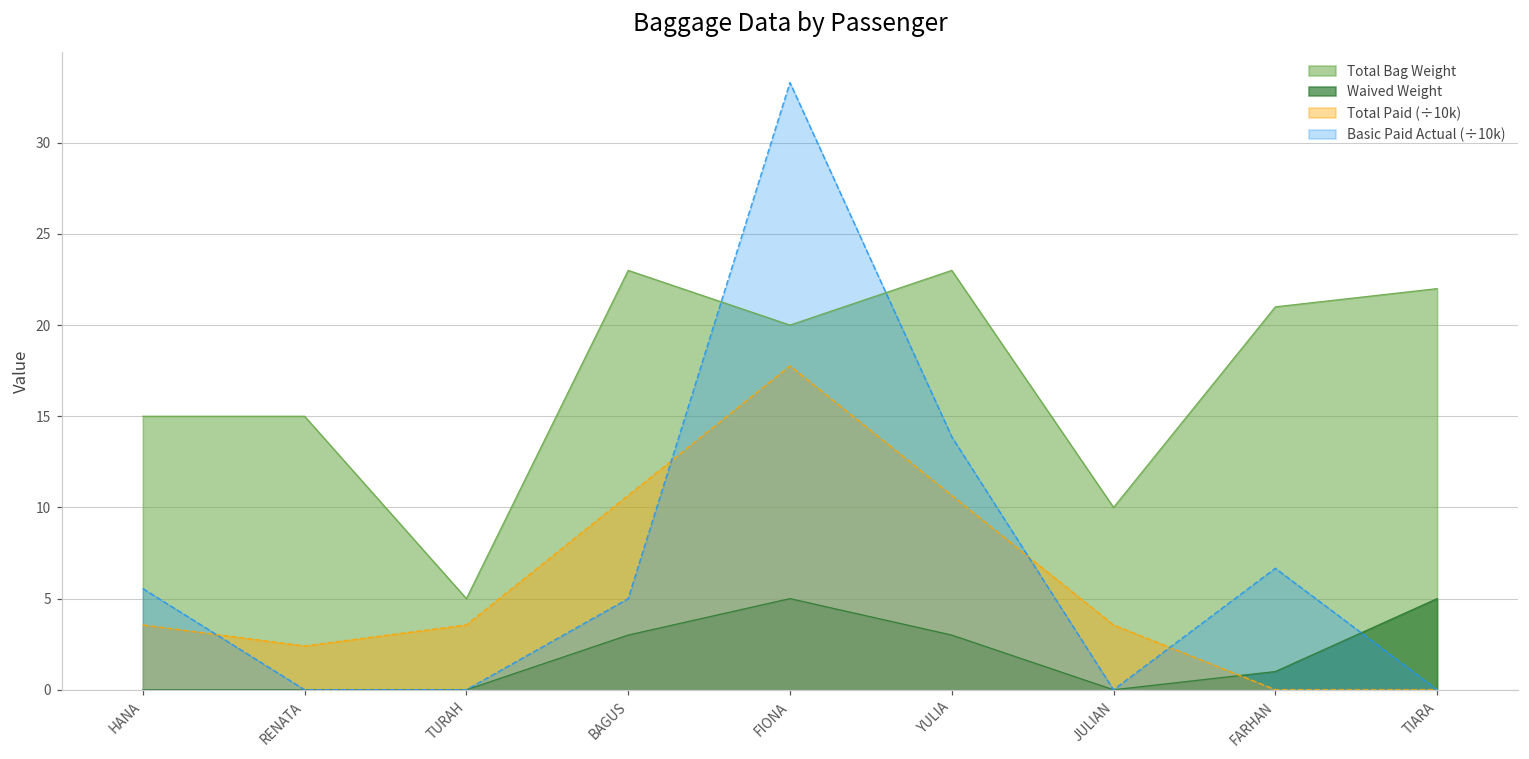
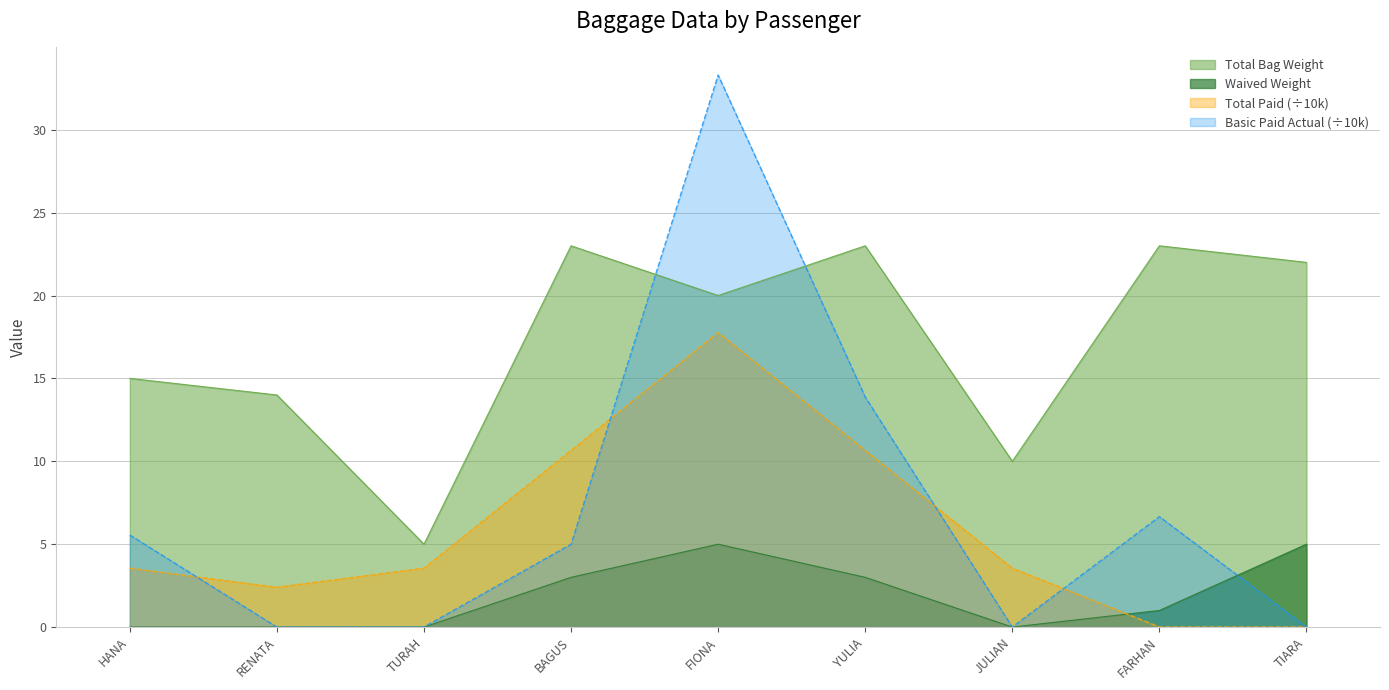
  {
    "Total Bag Weight": {
      "HANA": 15,
-     "RENATA": 15,
+     "RENATA": 14,
      "TURAH": 5,
      "BAGUS": 23,
      "FIONA": 20,
      "YULIA": 23,
      "JULIAN": 10,
-     "FARHAN": 21,
+     "FARHAN": 23,
      "TIARA": 22
    },
    "Waived Weight": {
      "HANA": 0,
      "BAGUS": 3,
      "FIONA": 5,
      "YULIA": 3,
      "FARHAN": 1,
      "TIARA": 5
    },
    "Total Paid (÷10k)": {
      "HANA": 3.6,
      "RENATA": 2.4,
      "TURAH": 3.6,
      "BAGUS": 10.7,
      "FIONA": 17.8,
      "YULIA": 10.7,
      "JULIAN": 3.6,
      "FARHAN": 0
    },
    "Basic Paid Actual (÷10k)": {
      "HANA": 5.6,
      "BAGUS": 5,
      "FIONA": 33.3,
      "YULIA": 14,
      "FARHAN": 6.7
    }
  }
